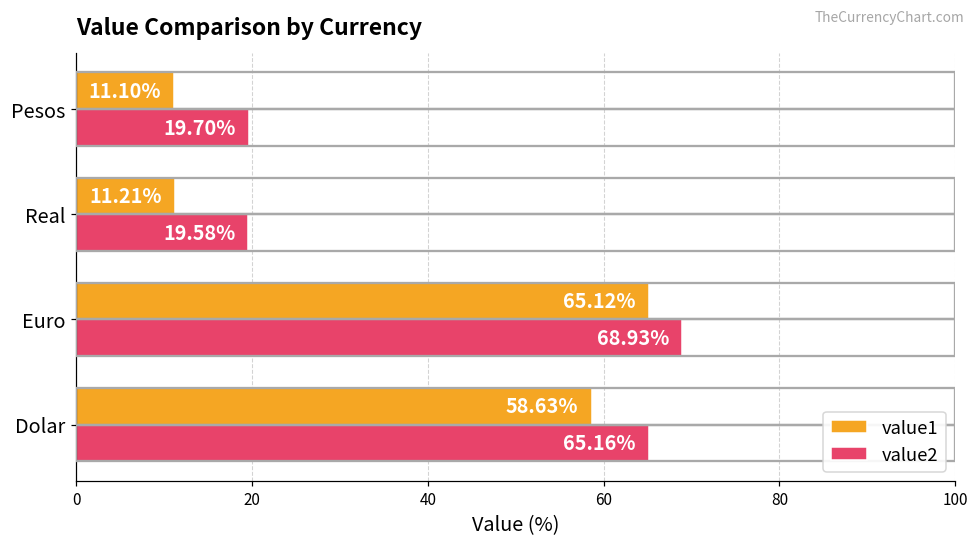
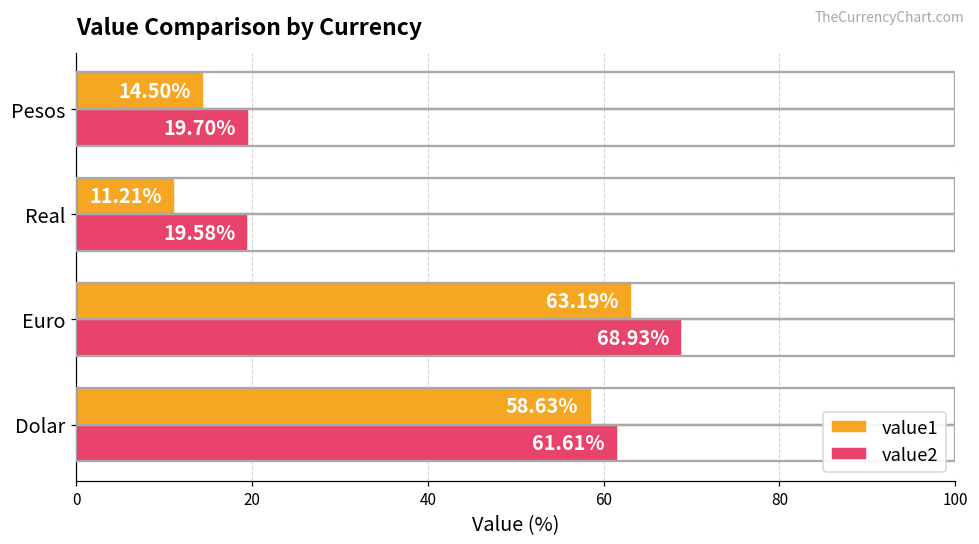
  {
    "value1": {
-     "Pesos": "11.10%",
+     "Pesos": "14.50%",
      "Real": "11.21%",
-     "Euro": "65.12%",
+     "Euro": "63.19%",
      "Dolar": "58.63%"
    },
    "value2": {
      "Pesos": "19.70%",
      "Real": "19.58%",
      "Euro": "68.93%",
-     "Dolar": "65.16%"
+     "Dolar": "61.61%"
    }
  }
